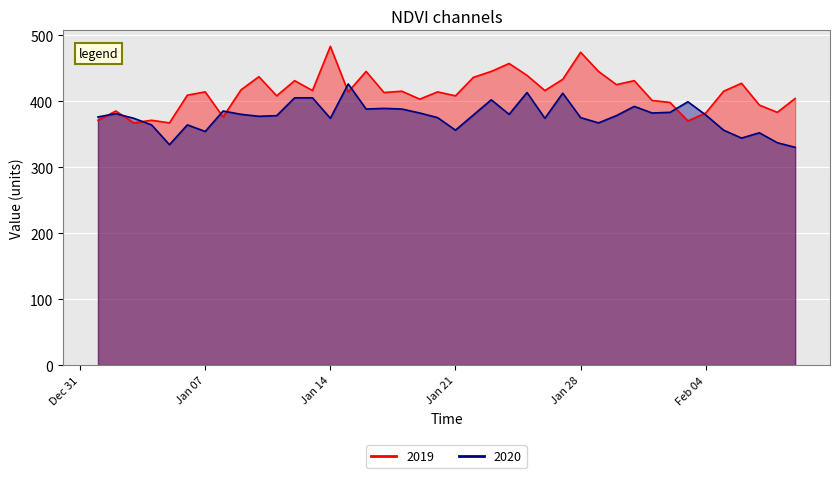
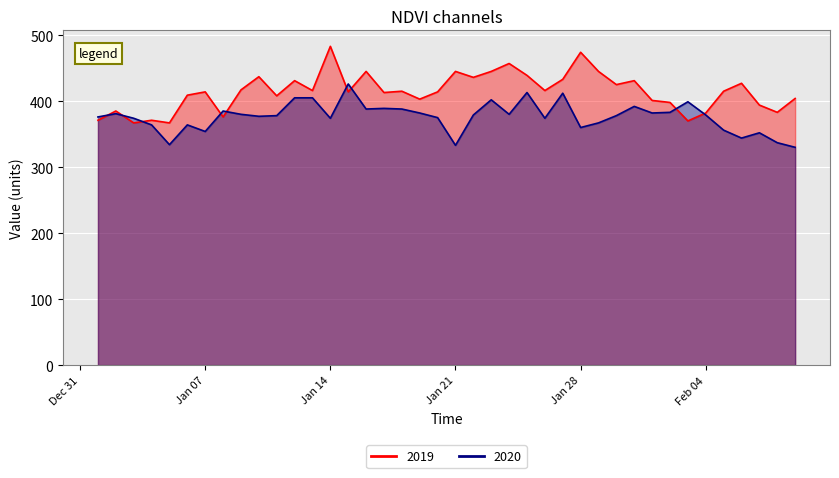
  {
    "2019": {
      "Jan 07": 410,
      "Jan 14": 480,
-     "Jan 21": 410,
+     "Jan 21": 450,
      "Jan 28": 470
    },
    "2020": {
      "Jan 07": 350,
      "Jan 14": 370,
-     "Jan 21": 360,
-     "Jan 28": 380
+     "Jan 21": 330,
+     "Jan 28": 360
    }
  }
